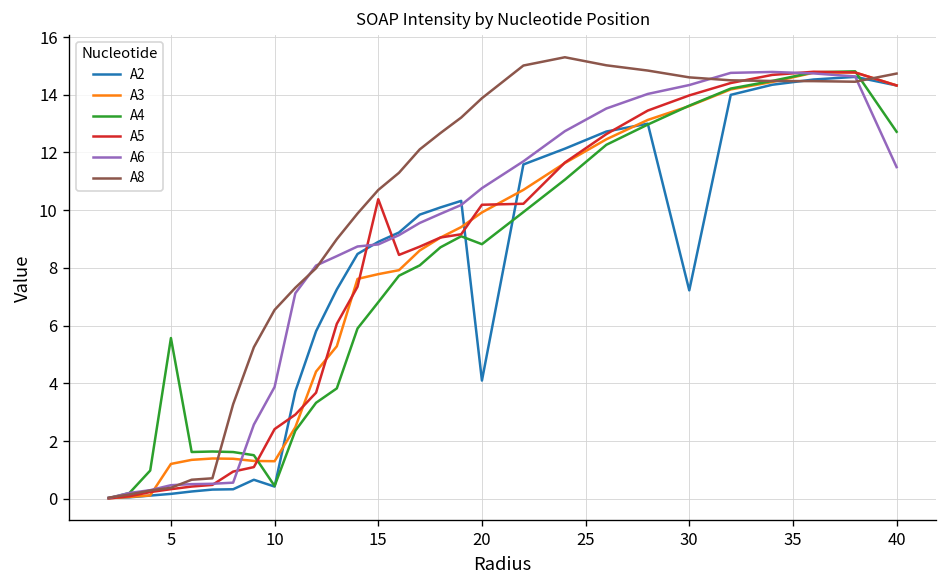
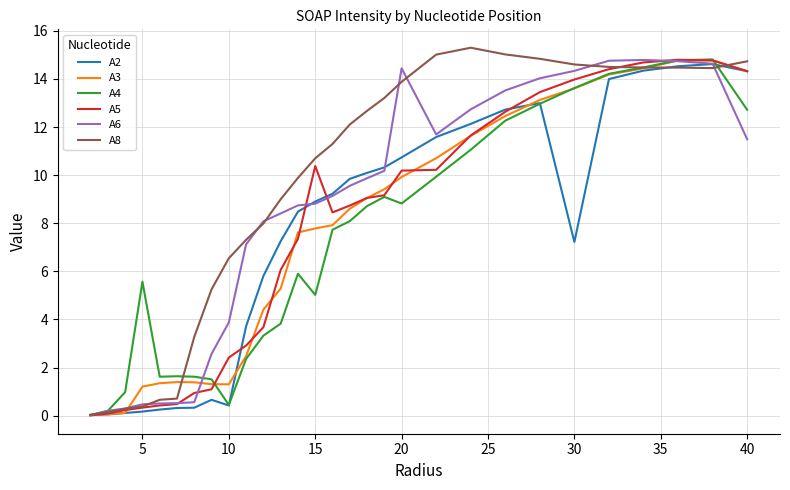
  {
    "A2": {
      "5": 0.2,
-     "20": 4.1,
+     "20": 10.7,
      "30": 7.2
    },
    "A3": {
      "5": 1.2,
      "10": 1.3,
      "15": 7.8,
      "20": 9.9
    },
    "A4": {
      "5": 5.6,
-     "15": 6.8,
+     "15": 5.0,
      "20": 8.8,
      "40": 12.7
    },
    "A5": {
      "10": 2.4,
      "15": 10.4,
      "20": 10.2,
      "30": 14.0
    },
    "A6": {
      "10": 3.9,
-     "20": 10.8,
+     "20": 14.4,
      "30": 14.3,
      "40": 11.5
    },
    "A8": {
      "10": 6.5,
      "15": 10.7,
      "20": 13.9,
      "30": 14.6,
      "40": 14.7
    }
  }
